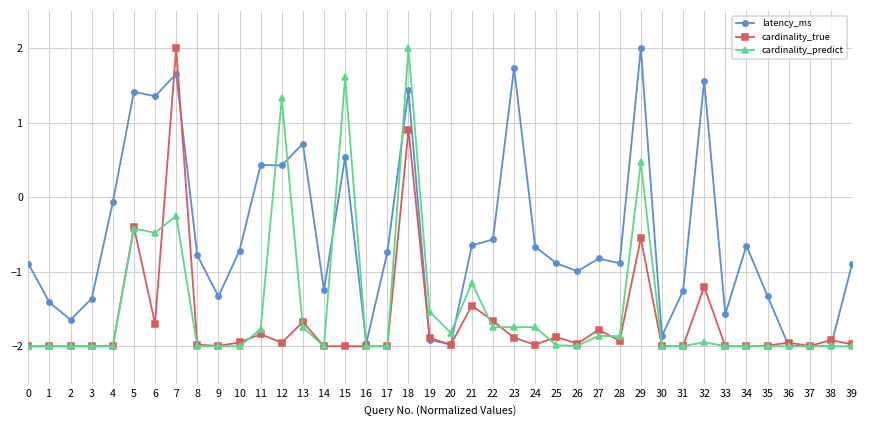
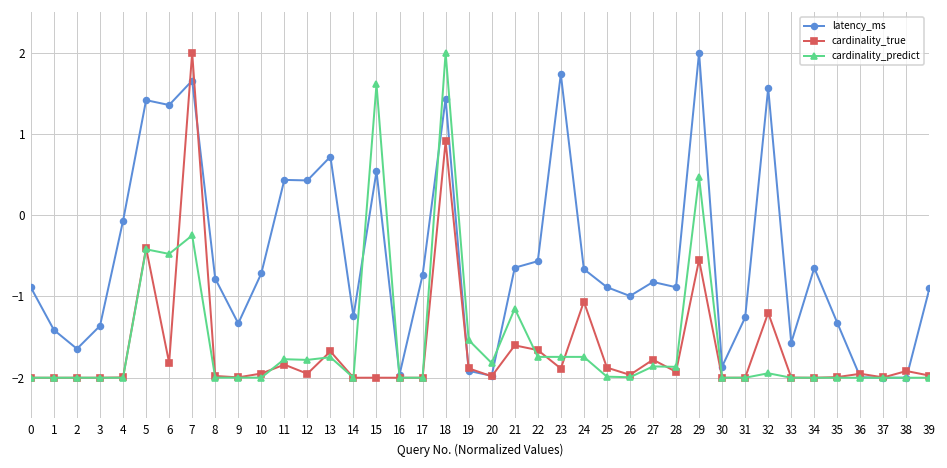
  {
    "latency_ms": {
      "0": -0.9,
      "1": -1.4,
      "2": -1.6,
      "3": -1.4,
      "4": -0.1,
      "5": 1.4,
      "6": 1.4,
      "7": 1.7,
      "8": -0.8,
      "9": -1.3,
      "10": -0.7,
      "11": 0.4,
      "12": 0.4,
      "13": 0.7,
      "14": -1.2,
      "15": 0.5,
      "16": -2.0,
      "17": -0.7,
      "18": 1.4,
      "21": -0.6,
      "22": -0.6,
      "23": 1.7,
      "24": -0.7,
      "25": -0.9,
      "26": -1.0,
      "27": -0.8,
      "28": -0.9,
      "29": 2.0,
      "30": -1.9,
      "31": -1.3,
      "32": 1.6,
      "33": -1.6,
      "34": -0.6,
      "35": -1.3,
      "39": -0.9
    },
    "cardinality_true": {
-     "6": -1.7,
+     "6": -1.8,
      "7": 2.0,
      "10": -1.9,
      "11": -1.8,
      "12": -2.0,
      "13": -1.7,
      "15": -2.0,
      "18": 0.9,
-     "21": -1.5,
+     "21": -1.6,
      "22": -1.7,
      "23": -1.9,
-     "24": -2.0,
+     "24": -1.1,
      "25": -1.9,
      "27": -1.8,
      "28": -1.9,
      "29": -0.5,
      "32": -1.2,
      "36": -2.0,
      "38": -1.9
    },
    "cardinality_predict": {
      "6": -0.5,
      "7": -0.2,
      "10": -2.0,
      "11": -1.8,
-     "12": 1.3,
+     "12": -1.8,
      "13": -1.7,
      "15": 1.6,
      "18": 2.0,
      "19": -1.5,
      "20": -1.8,
      "21": -1.2,
      "22": -1.7,
      "23": -1.7,
      "24": -1.7,
      "25": -2.0,
      "27": -1.9,
      "28": -1.9,
      "29": 0.5,
      "32": -1.9
    }
  }
